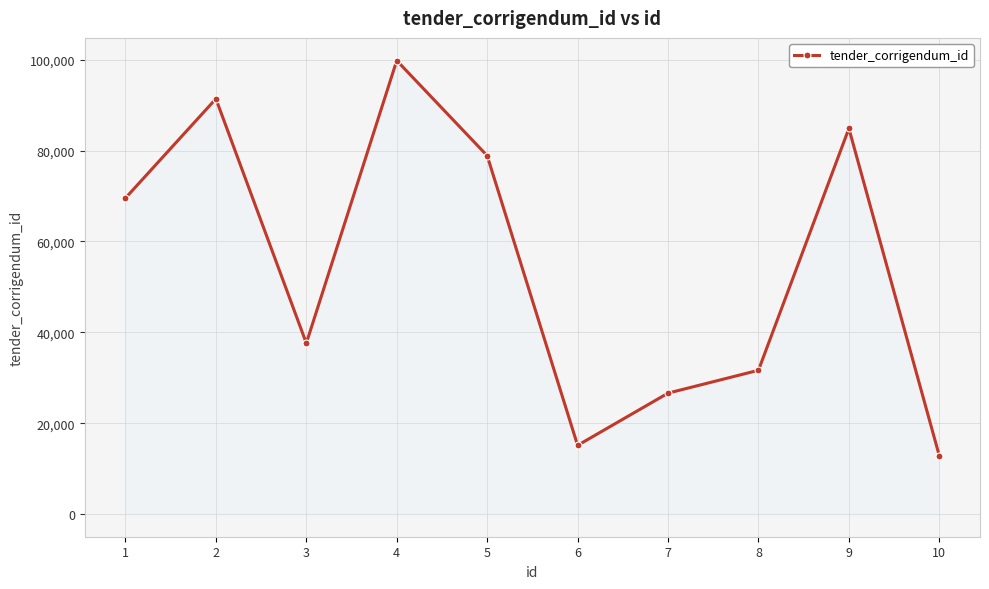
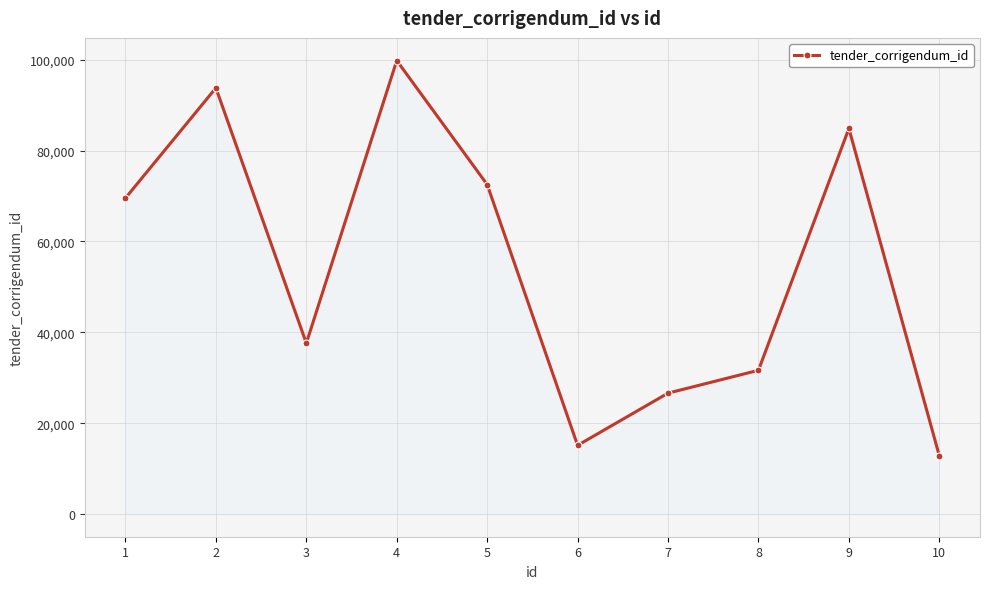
  {
    "1": "70,000",
-   "2": "91,000",
+   "2": "94,000",
    "3": "38,000",
    "4": "100,000",
-   "5": "79,000",
+   "5": "73,000",
    "6": "15,000",
    "7": "27,000",
    "8": "32,000",
    "9": "85,000",
    "10": "13,000"
  }
